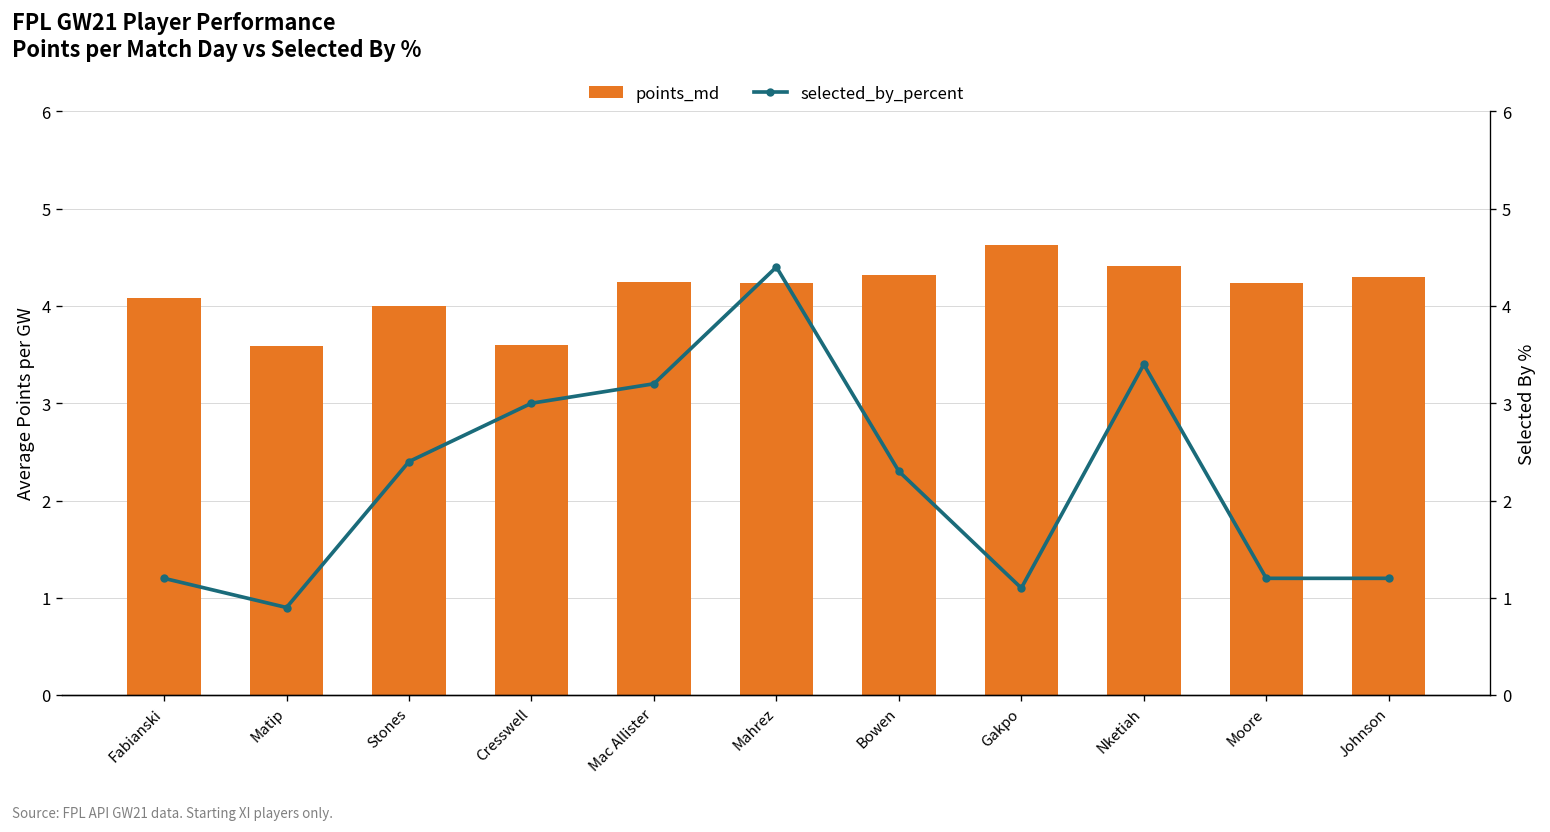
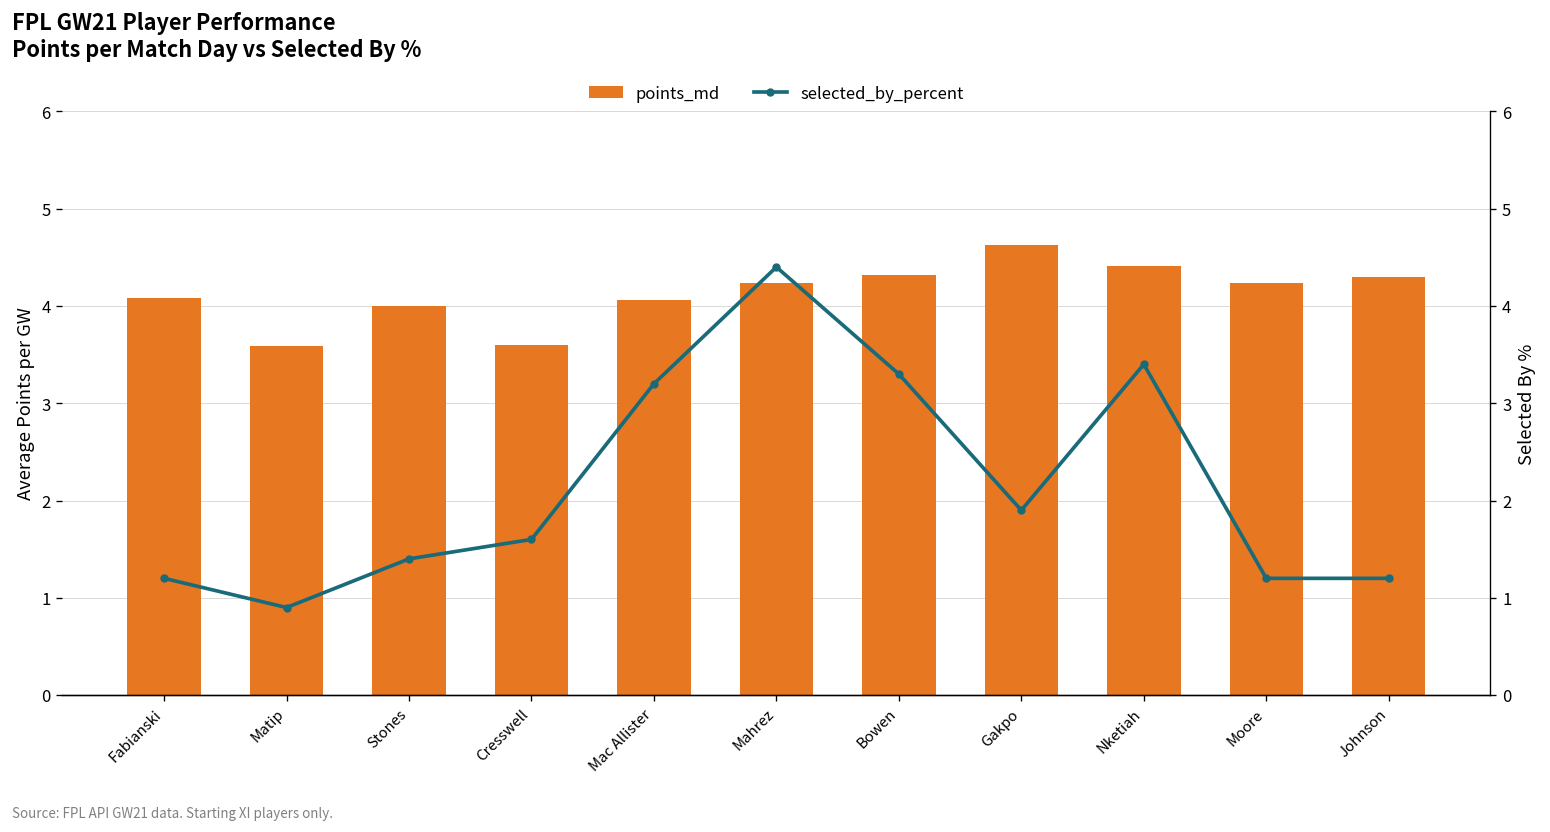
  {
    "points_md": {
      "Fabianski": 4.1,
      "Matip": 3.6,
      "Stones": 4.0,
      "Cresswell": 3.6,
-     "Mac Allister": 4.2,
+     "Mac Allister": 4.1,
      "Mahrez": 4.2,
      "Bowen": 4.3,
      "Gakpo": 4.6,
      "Nketiah": 4.4,
      "Moore": 4.2,
      "Johnson": 4.3
    },
    "selected_by_percent": {
      "Fabianski": 1.2,
      "Matip": 0.9,
-     "Stones": 2.4,
-     "Cresswell": 3.0,
+     "Stones": 1.4,
+     "Cresswell": 1.6,
      "Mac Allister": 3.2,
      "Mahrez": 4.4,
-     "Bowen": 2.3,
-     "Gakpo": 1.1,
+     "Bowen": 3.3,
+     "Gakpo": 1.9,
      "Nketiah": 3.4,
      "Moore": 1.2,
      "Johnson": 1.2
    }
  }
